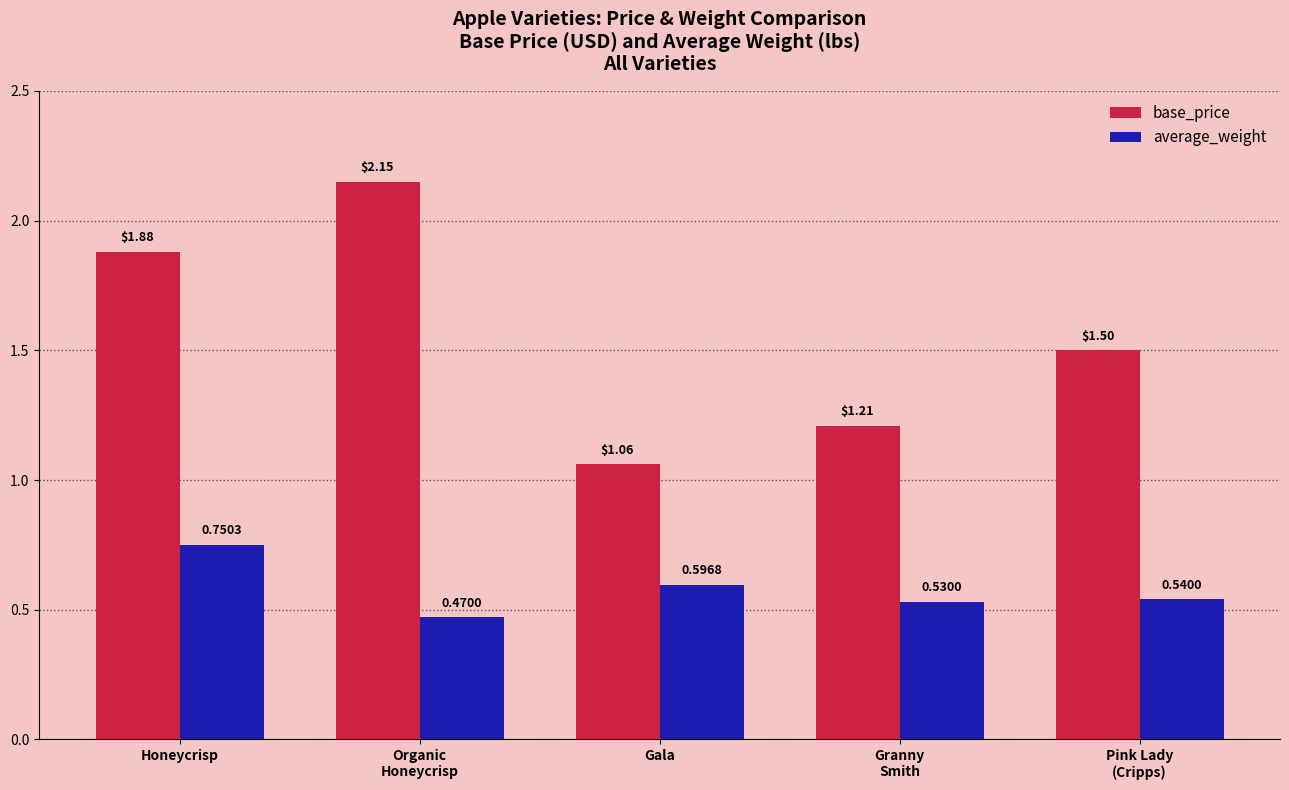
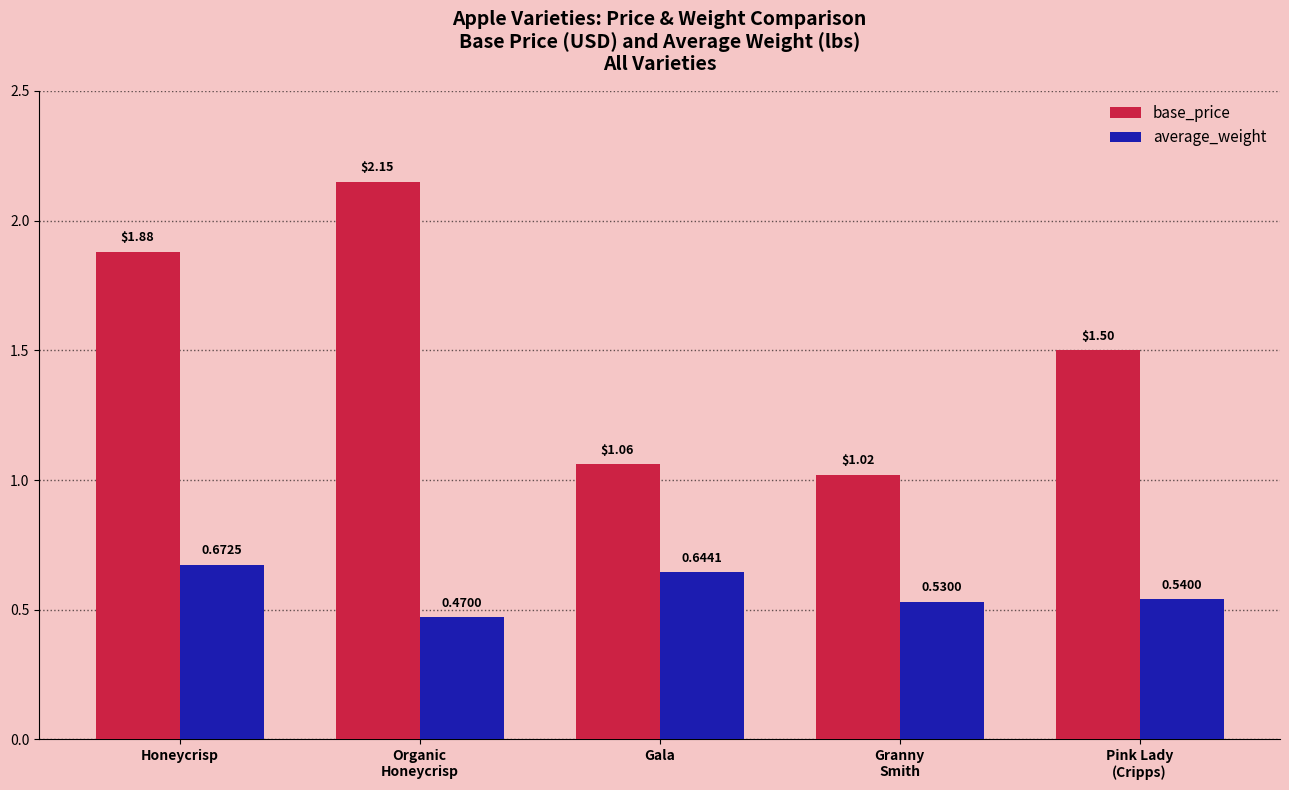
  {
    "base_price": {
      "Honeycrisp": "$1.88",
      "Organic Honeycrisp": "$2.15",
      "Gala": "$1.06",
-     "Granny Smith": "$1.21",
+     "Granny Smith": "$1.02",
      "Pink Lady (Cripps)": "$1.50"
    },
    "average_weight": {
-     "Honeycrisp": "0.7503",
+     "Honeycrisp": "0.6725",
      "Organic Honeycrisp": "0.4700",
-     "Gala": "0.5968",
+     "Gala": "0.6441",
      "Granny Smith": "0.5300",
      "Pink Lady (Cripps)": "0.5400"
    }
  }
